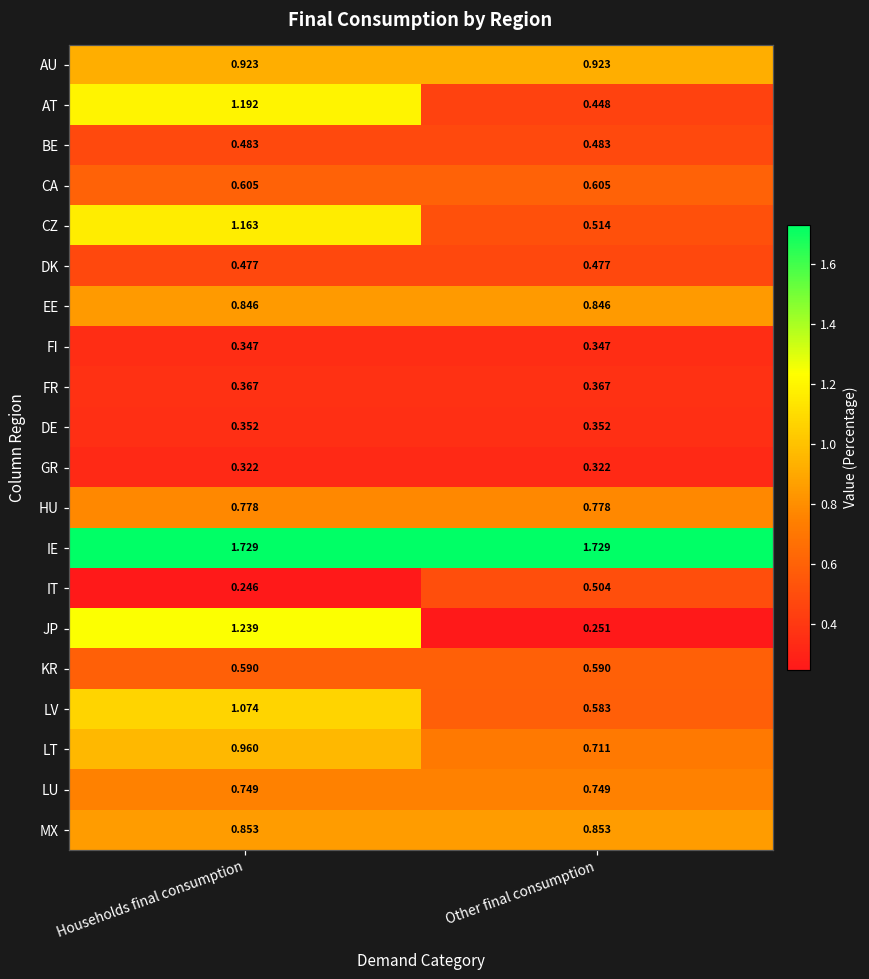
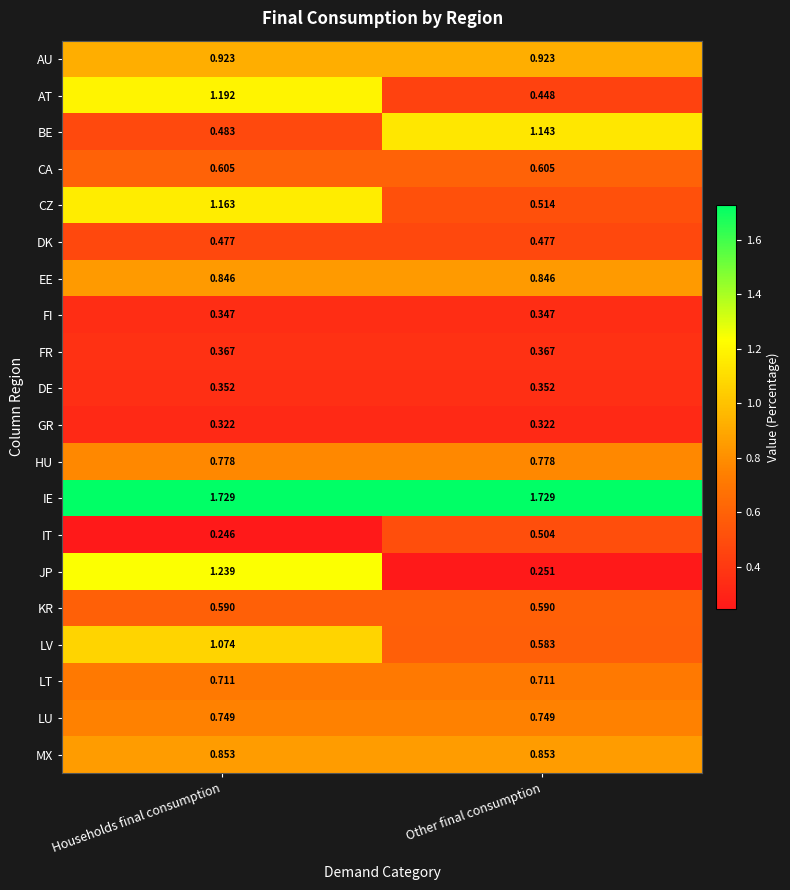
  {
    "AU": {
      "Households final consumption": 0.923,
      "Other final consumption": 0.923
    },
    "AT": {
      "Households final consumption": 1.192,
      "Other final consumption": 0.448
    },
    "BE": {
      "Households final consumption": 0.483,
-     "Other final consumption": 0.483
+     "Other final consumption": 1.143
    },
    "CA": {
      "Households final consumption": 0.605,
      "Other final consumption": 0.605
    },
    "CZ": {
      "Households final consumption": 1.163,
      "Other final consumption": 0.514
    },
    "DK": {
      "Households final consumption": 0.477,
      "Other final consumption": 0.477
    },
    "EE": {
      "Households final consumption": 0.846,
      "Other final consumption": 0.846
    },
    "FI": {
      "Households final consumption": 0.347,
      "Other final consumption": 0.347
    },
    "FR": {
      "Households final consumption": 0.367,
      "Other final consumption": 0.367
    },
    "DE": {
      "Households final consumption": 0.352,
      "Other final consumption": 0.352
    },
    "GR": {
      "Households final consumption": 0.322,
      "Other final consumption": 0.322
    },
    "HU": {
      "Households final consumption": 0.778,
      "Other final consumption": 0.778
    },
    "IE": {
      "Households final consumption": 1.729,
      "Other final consumption": 1.729
    },
    "IT": {
      "Households final consumption": 0.246,
      "Other final consumption": 0.504
    },
    "JP": {
      "Households final consumption": 1.239,
      "Other final consumption": 0.251
    },
    "KR": {
      "Households final consumption": 0.590,
      "Other final consumption": 0.590
    },
    "LV": {
      "Households final consumption": 1.074,
      "Other final consumption": 0.583
    },
    "LT": {
-     "Households final consumption": 0.960,
+     "Households final consumption": 0.711,
      "Other final consumption": 0.711
    },
    "LU": {
      "Households final consumption": 0.749,
      "Other final consumption": 0.749
    },
    "MX": {
      "Households final consumption": 0.853,
      "Other final consumption": 0.853
    }
  }
